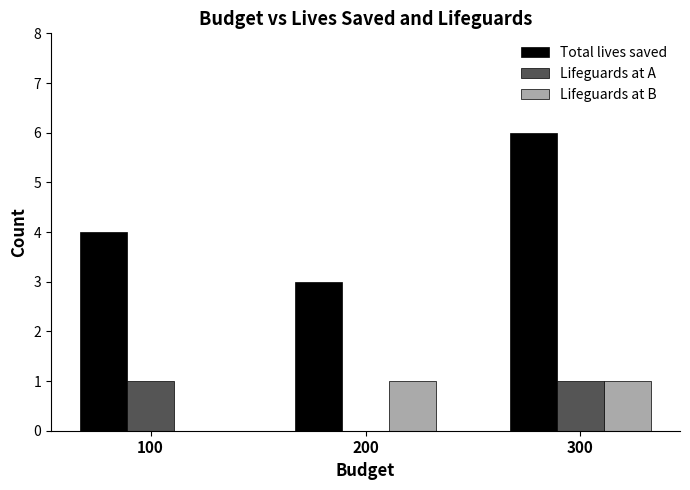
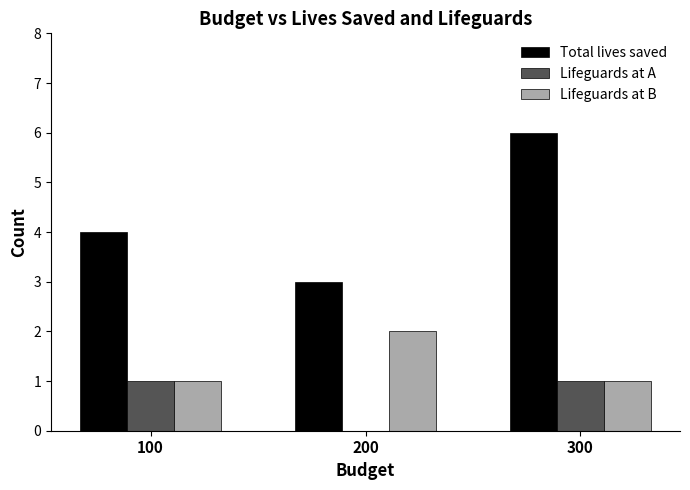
  {
    "Total lives saved": {
      "100": 4,
      "200": 3,
      "300": 6
    },
    "Lifeguards at A": {
      "100": 1,
      "200": 0,
      "300": 1
    },
    "Lifeguards at B": {
-     "100": 0,
-     "200": 1,
+     "100": 1,
+     "200": 2,
      "300": 1
    }
  }
